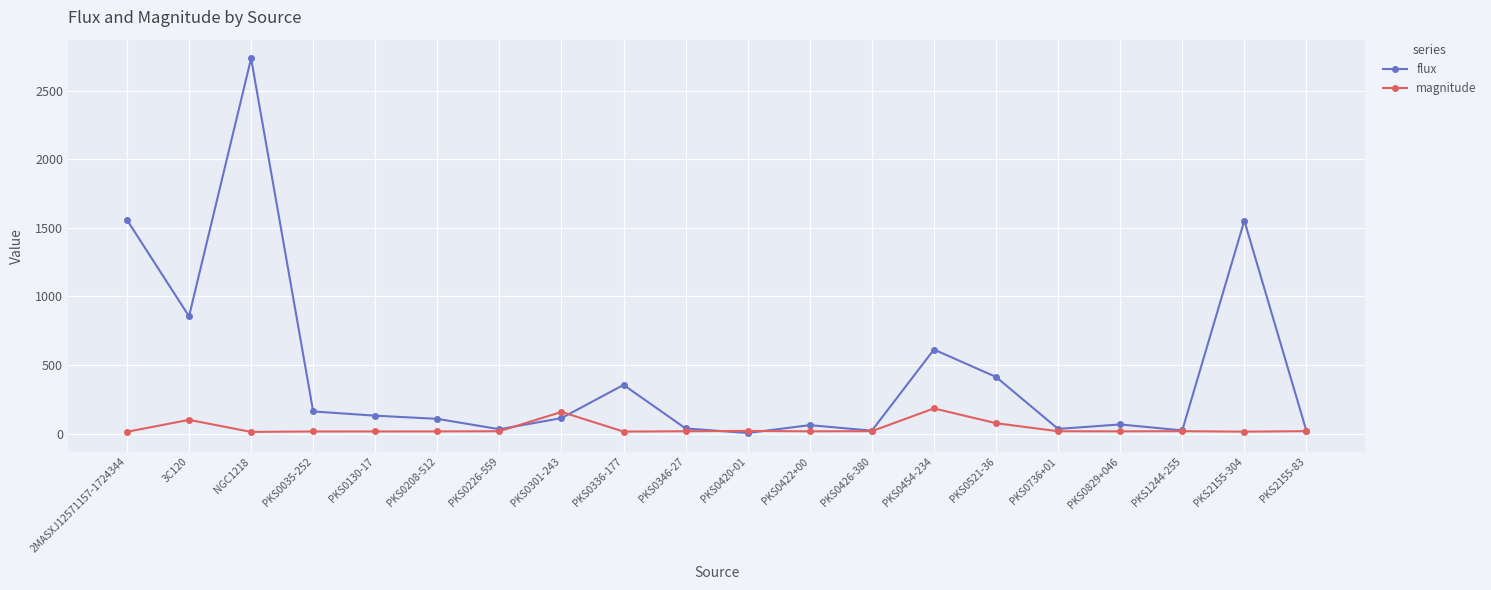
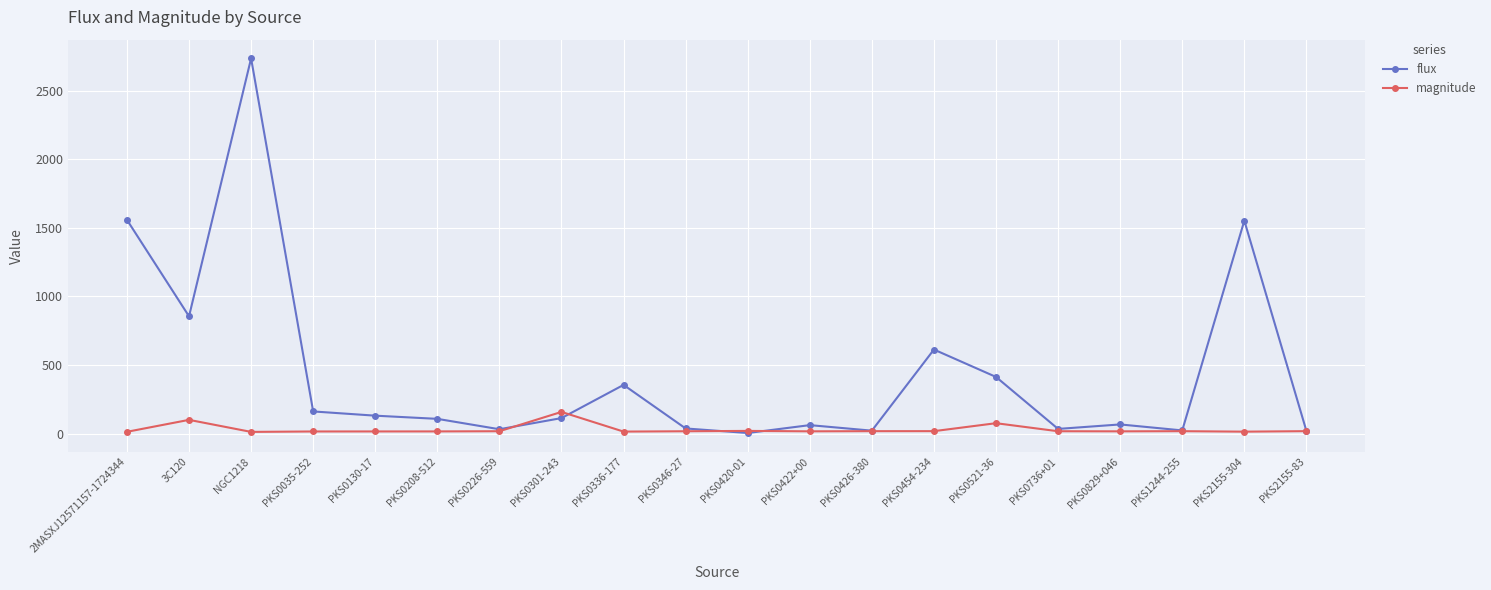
  {
    "flux": {
      "2MASXJ12571157-1724344": 1560,
      "3C120": 860,
      "NGC1218": 2740,
      "PKS0035-252": 160,
      "PKS0130-17": 130,
      "PKS0208-512": 110,
      "PKS0301-243": 110,
      "PKS0336-177": 350,
      "PKS0346-27": 40,
      "PKS0422+00": 60,
      "PKS0454-234": 610,
      "PKS0521-36": 410,
      "PKS0829+046": 70,
      "PKS2155-304": 1550
    },
    "magnitude": {
      "2MASXJ12571157-1724344": 10,
      "3C120": 100,
      "NGC1218": 10,
      "PKS0035-252": 10,
      "PKS0130-17": 20,
      "PKS0208-512": 20,
      "PKS0301-243": 160,
      "PKS0336-177": 10,
      "PKS0346-27": 20,
      "PKS0422+00": 20,
-     "PKS0454-234": 180,
+     "PKS0454-234": 20,
      "PKS0521-36": 80,
      "PKS0829+046": 20,
      "PKS2155-304": 10
    }
  }
